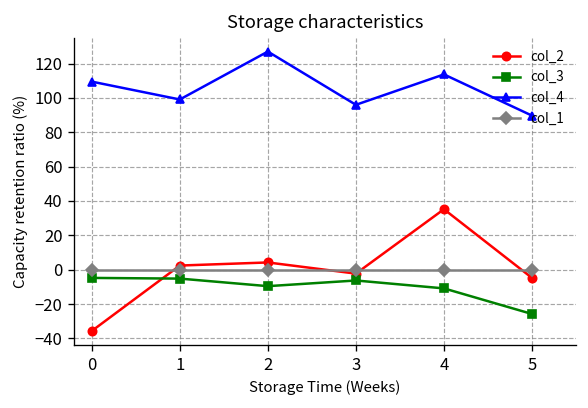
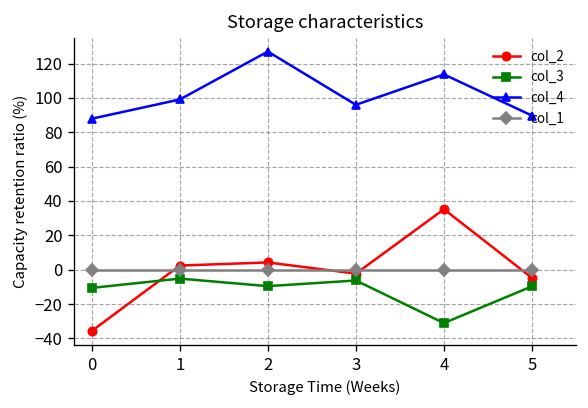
  {
    "col_2": {
      "0": -36,
      "1": 2,
      "2": 4,
      "3": -2,
      "4": 35,
      "5": -5
    },
    "col_3": {
-     "0": -5,
+     "0": -11,
      "1": -5,
      "2": -10,
      "3": -6,
-     "4": -11,
-     "5": -26
+     "4": -31,
+     "5": -10
    },
    "col_4": {
-     "0": 110,
+     "0": 88,
      "1": 99,
      "2": 127,
      "3": 96,
      "4": 114,
      "5": 90
    },
    "col_1": {
      "0": 0,
      "1": 0,
      "2": 0,
      "3": 0,
      "4": 0,
      "5": 0
    }
  }
